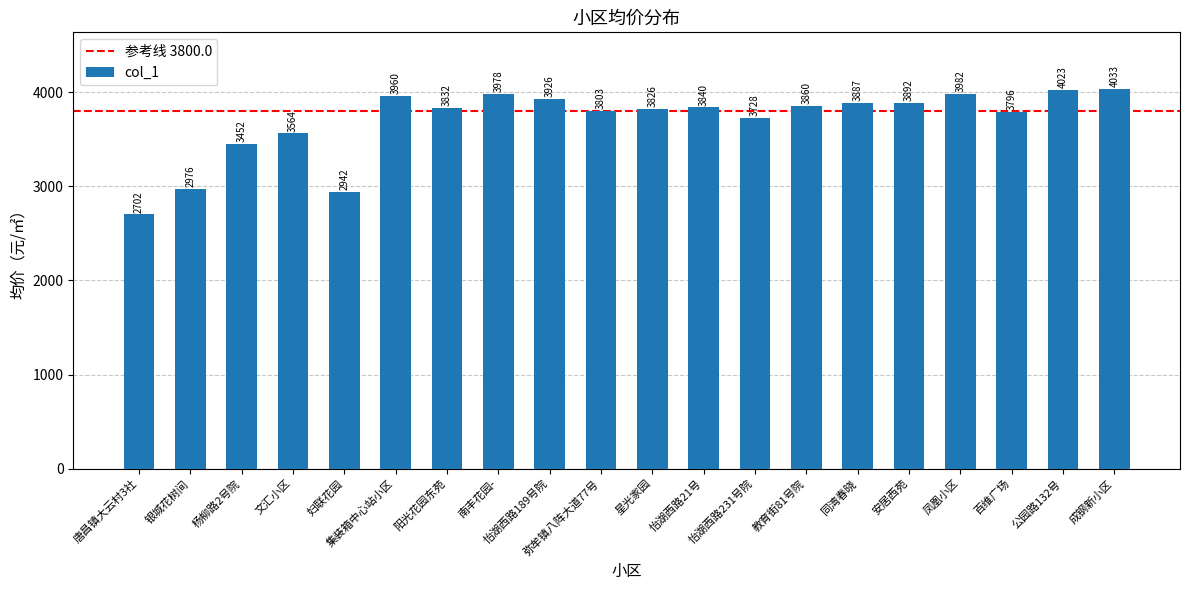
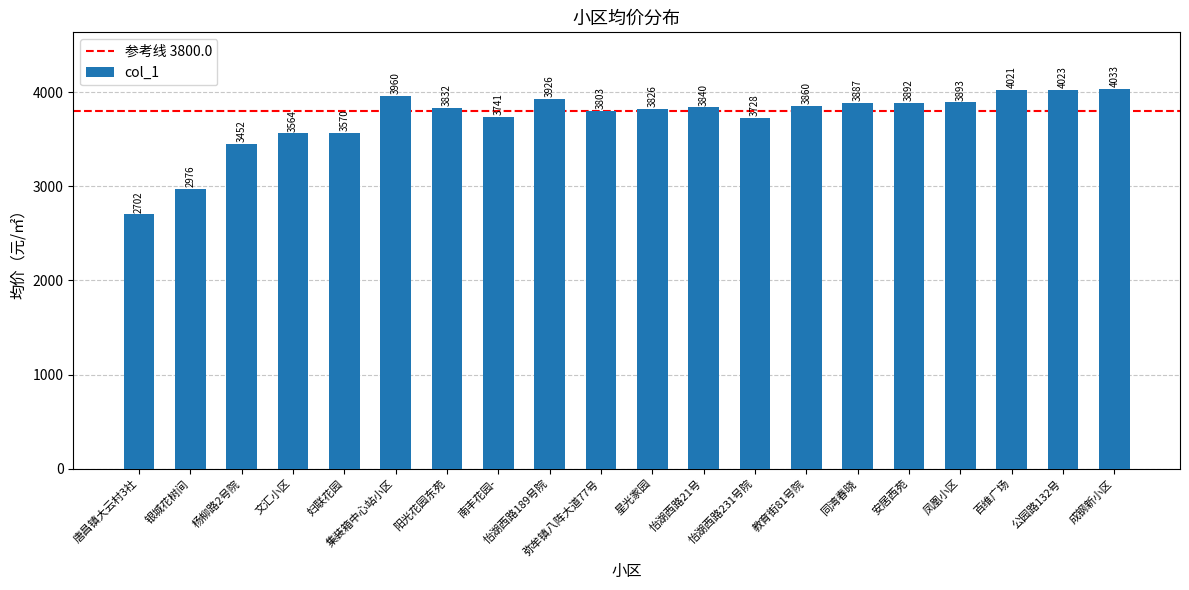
  {
    "唐昌镇大云村3社": 2702,
    "银城花树间": 2976,
    "杨柳路2号院": 3452,
    "文汇小区": 3564,
-   "妇联花园": 2942,
+   "妇联花园": 3570,
    "集装箱中心站小区": 3960,
    "阳光花园东苑": 3832,
-   "南丰花园-": 3978,
+   "南丰花园-": 3741,
    "怡湖西路189号院": 3926,
    "弥牟镇八阵大道77号": 3803,
    "星光家园": 3826,
    "怡湖西路21号": 3840,
    "怡湖西路231号院": 3728,
    "教育街81号院": 3860,
    "同湾春晓": 3887,
    "安居西苑": 3892,
-   "凤凰小区": 3982,
-   "百维广场": 3796,
+   "凤凰小区": 3893,
+   "百维广场": 4021,
    "公园路132号": 4023,
    "成钢新小区": 4033
  }
